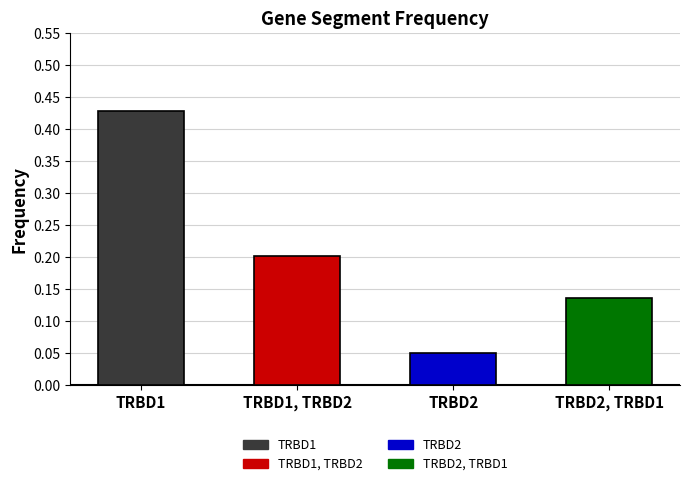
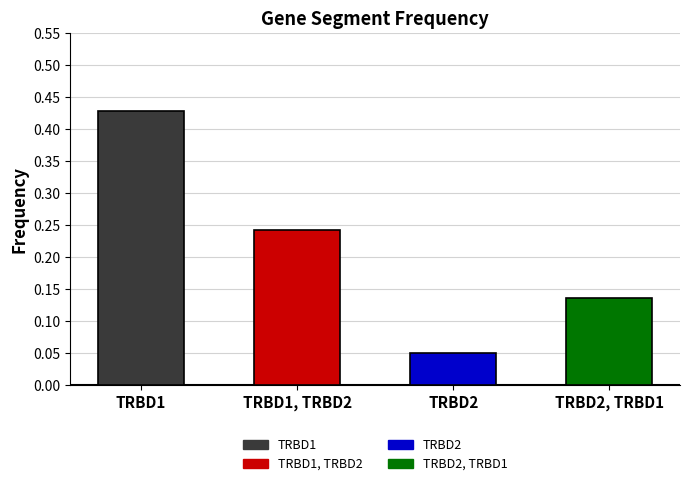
  {
    "TRBD1": 0.43,
-   "TRBD1, TRBD2": 0.20,
+   "TRBD1, TRBD2": 0.24,
    "TRBD2": 0.05,
    "TRBD2, TRBD1": 0.14
  }
